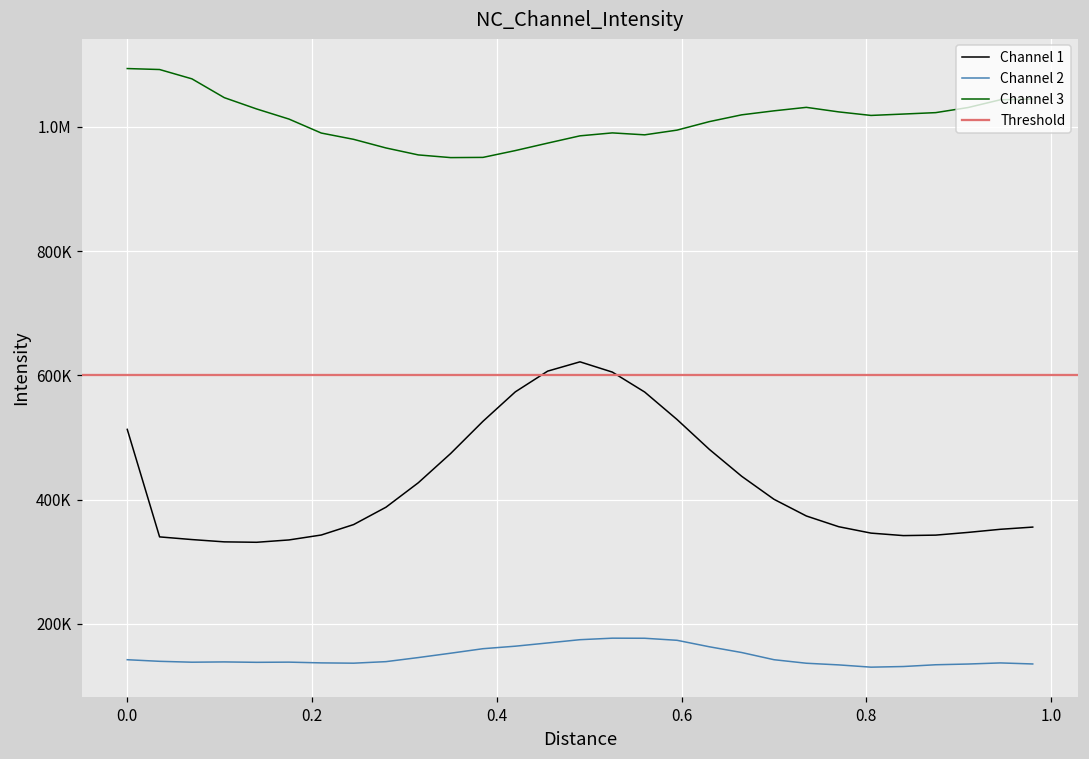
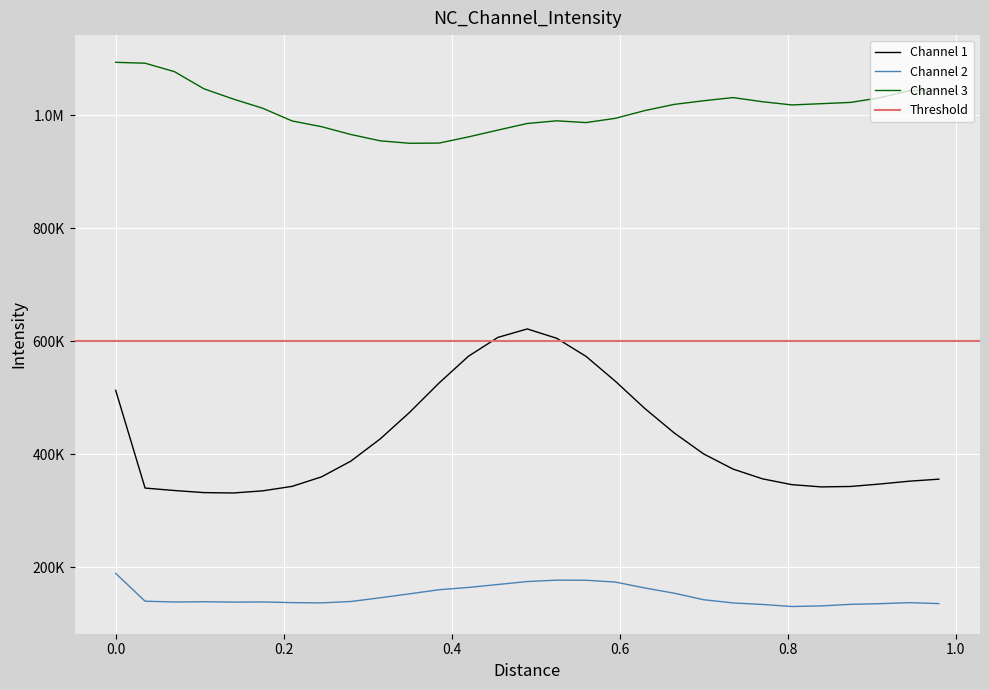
  {
    "Channel 1": {
      "0.0": 510000
    },
    "Channel 2": {
-     "0.0": 140000
+     "0.0": 190000
    },
    "Channel 3": {
      "0.0": 1090000
    }
  }
